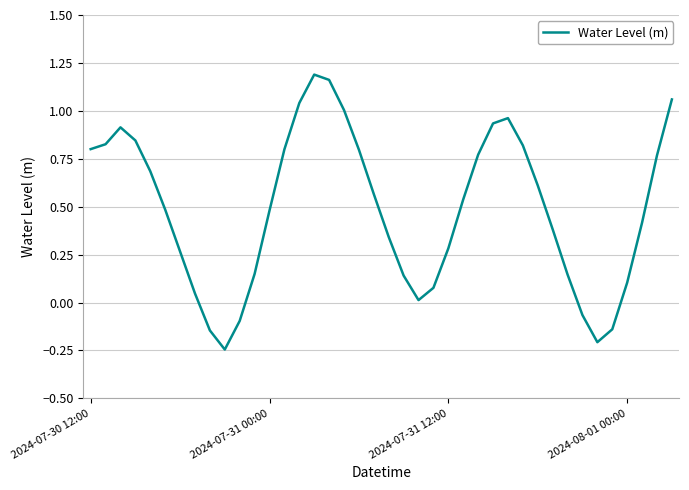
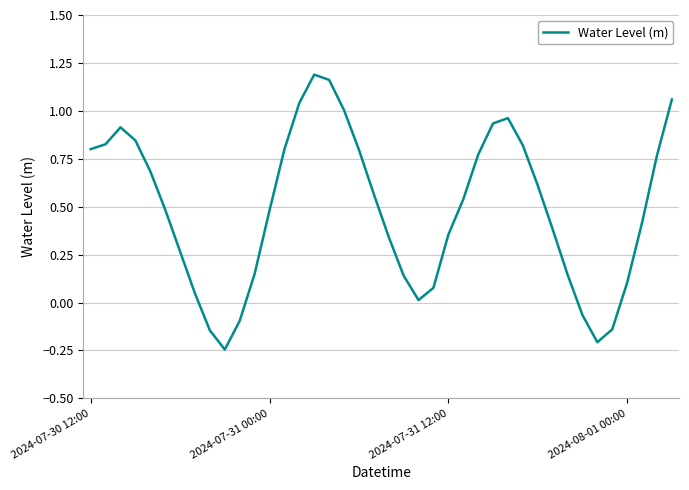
  {
    "2024-07-30 12:00": 0.80,
    "2024-07-31 00:00": 0.48,
-   "2024-07-31 12:00": 0.28,
+   "2024-07-31 12:00": 0.35,
    "2024-08-01 00:00": 0.10
  }
